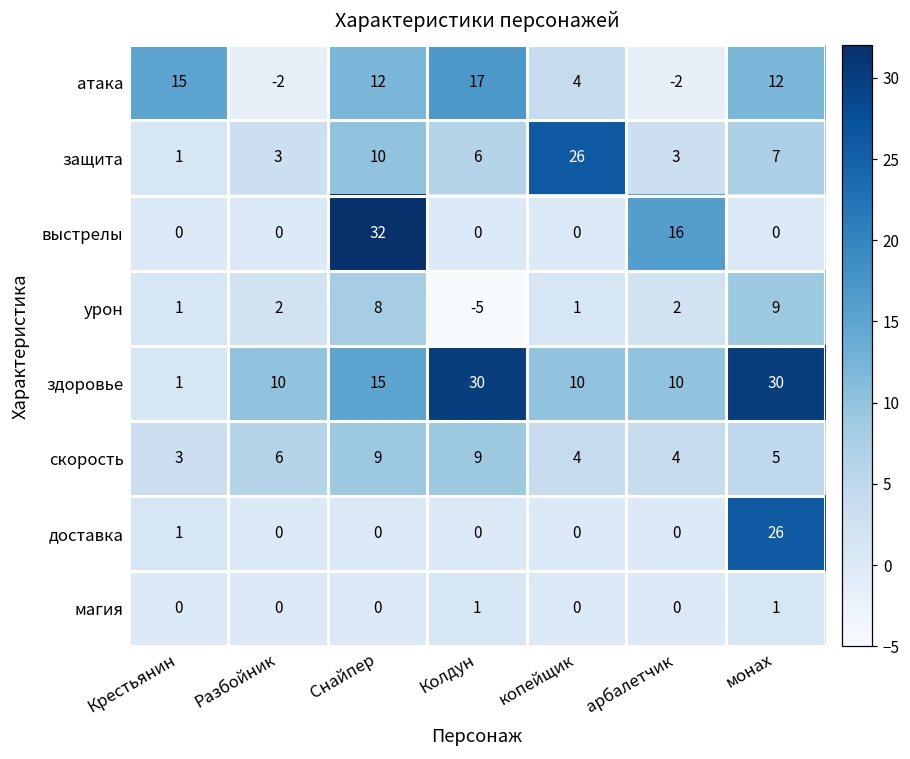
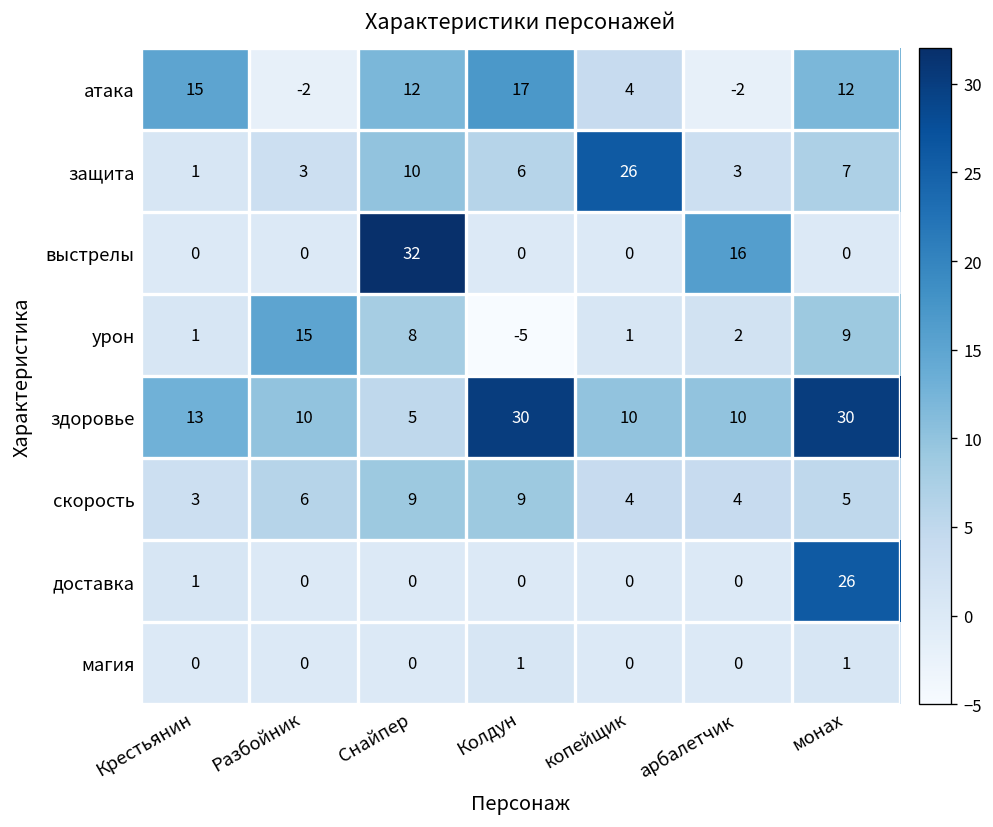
  {
    "атака": {
      "Крестьянин": 15,
      "Разбойник": -2,
      "Снайпер": 12,
      "Колдун": 17,
      "копейщик": 4,
      "арбалетчик": -2,
      "монах": 12
    },
    "защита": {
      "Крестьянин": 1,
      "Разбойник": 3,
      "Снайпер": 10,
      "Колдун": 6,
      "копейщик": 26,
      "арбалетчик": 3,
      "монах": 7
    },
    "выстрелы": {
      "Крестьянин": 0,
      "Разбойник": 0,
      "Снайпер": 32,
      "Колдун": 0,
      "копейщик": 0,
      "арбалетчик": 16,
      "монах": 0
    },
    "урон": {
      "Крестьянин": 1,
-     "Разбойник": 2,
+     "Разбойник": 15,
      "Снайпер": 8,
      "Колдун": -5,
      "копейщик": 1,
      "арбалетчик": 2,
      "монах": 9
    },
    "здоровье": {
-     "Крестьянин": 1,
+     "Крестьянин": 13,
      "Разбойник": 10,
-     "Снайпер": 15,
+     "Снайпер": 5,
      "Колдун": 30,
      "копейщик": 10,
      "арбалетчик": 10,
      "монах": 30
    },
    "скорость": {
      "Крестьянин": 3,
      "Разбойник": 6,
      "Снайпер": 9,
      "Колдун": 9,
      "копейщик": 4,
      "арбалетчик": 4,
      "монах": 5
    },
    "доставка": {
      "Крестьянин": 1,
      "Разбойник": 0,
      "Снайпер": 0,
      "Колдун": 0,
      "копейщик": 0,
      "арбалетчик": 0,
      "монах": 26
    },
    "магия": {
      "Крестьянин": 0,
      "Разбойник": 0,
      "Снайпер": 0,
      "Колдун": 1,
      "копейщик": 0,
      "арбалетчик": 0,
      "монах": 1
    }
  }
